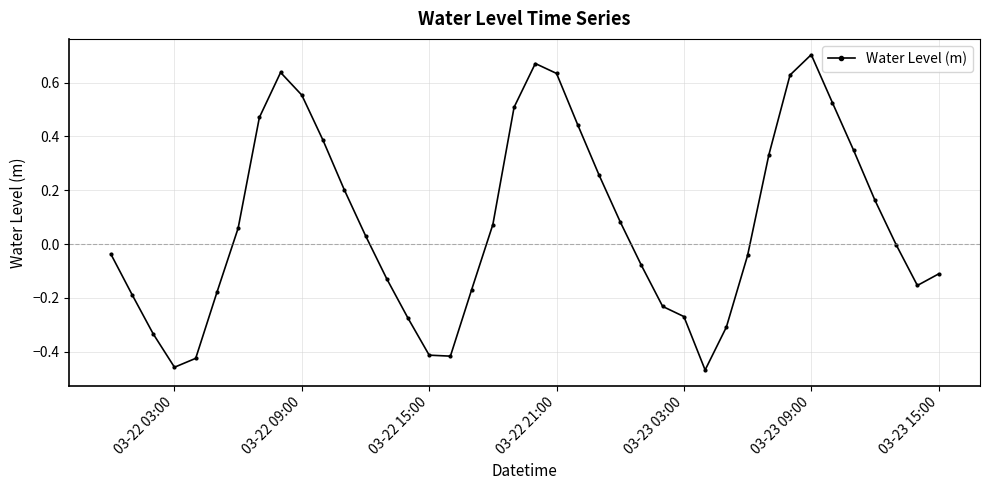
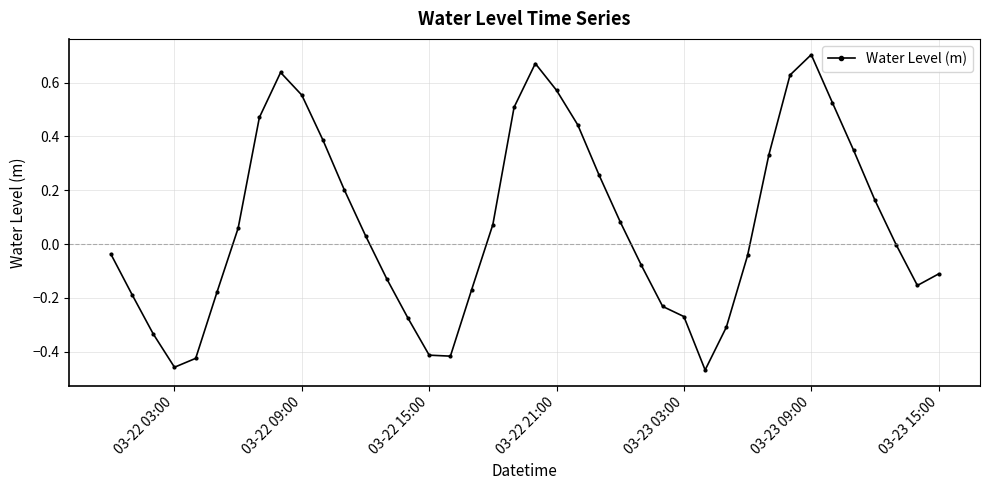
  {
    "03-22 03:00": -0.46,
    "03-22 09:00": 0.55,
    "03-22 15:00": -0.41,
-   "03-22 21:00": 0.63,
+   "03-22 21:00": 0.57,
    "03-23 03:00": -0.27,
    "03-23 09:00": 0.70,
    "03-23 15:00": -0.11
  }
